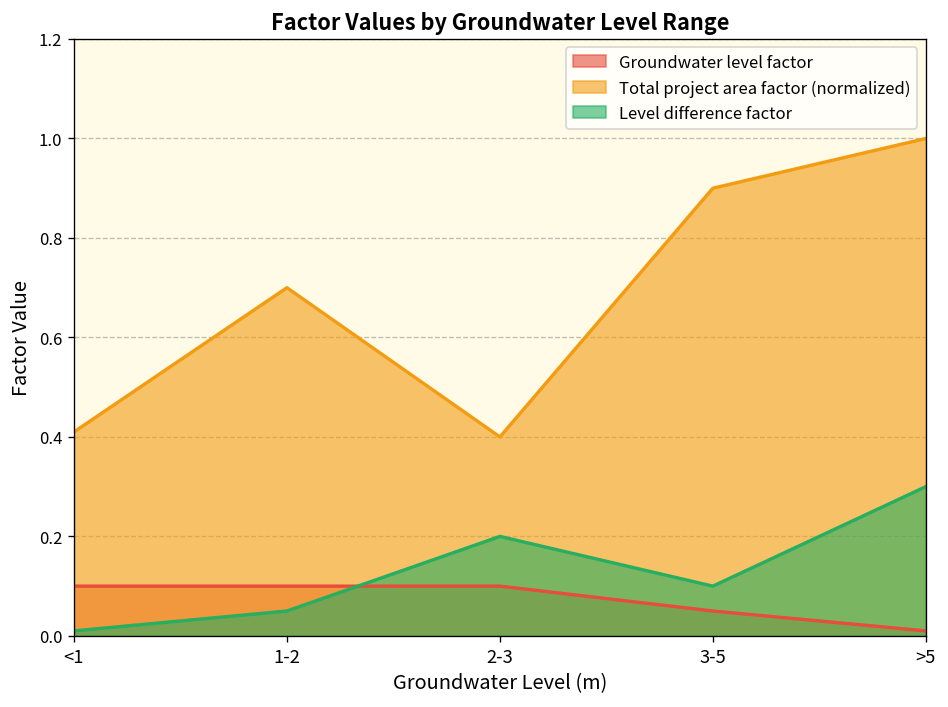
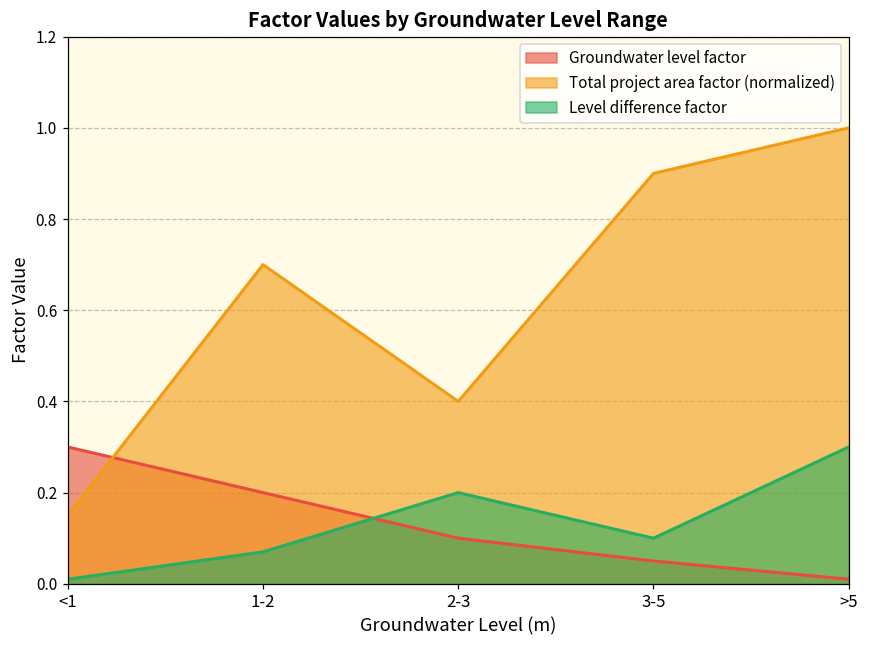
  {
    "Groundwater level factor": {
-     "<1": 0.1,
-     "1-2": 0.1,
+     "<1": 0.3,
+     "1-2": 0.2,
      "2-3": 0.1,
      "3-5": 0.05,
      ">5": 0.01
    },
    "Total project area factor (normalized)": {
-     "<1": 0.41,
+     "<1": 0.15,
      "1-2": 0.70,
      "2-3": 0.40,
      "3-5": 0.90,
      ">5": 1.00
    },
    "Level difference factor": {
      "<1": 0.01,
-     "1-2": 0.05,
+     "1-2": 0.07,
      "2-3": 0.20,
      "3-5": 0.10,
      ">5": 0.30
    }
  }
